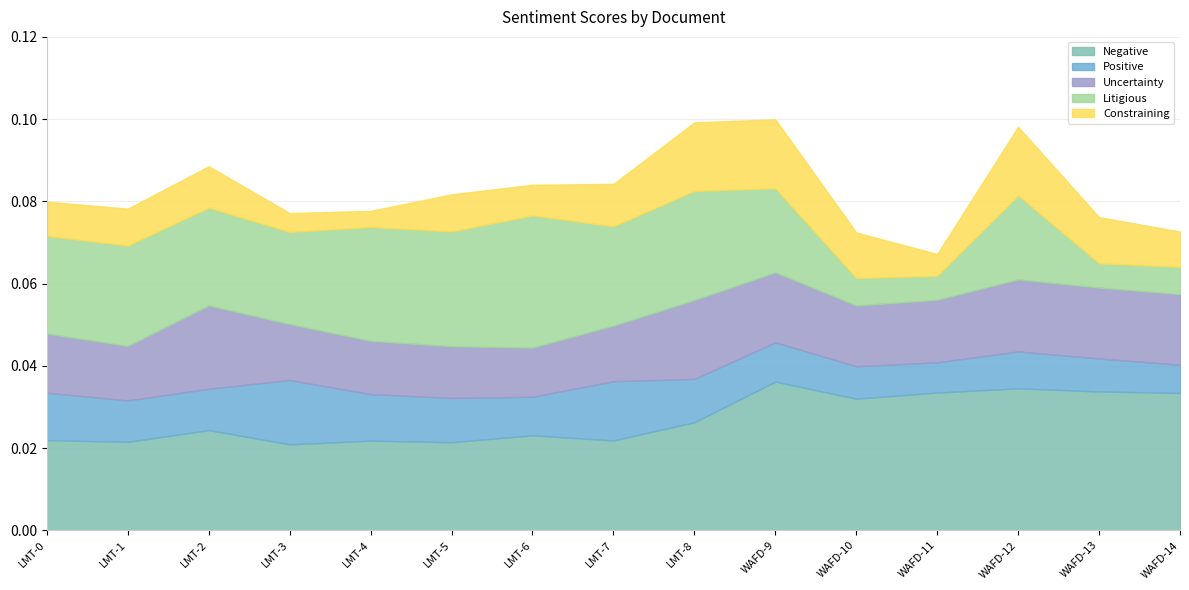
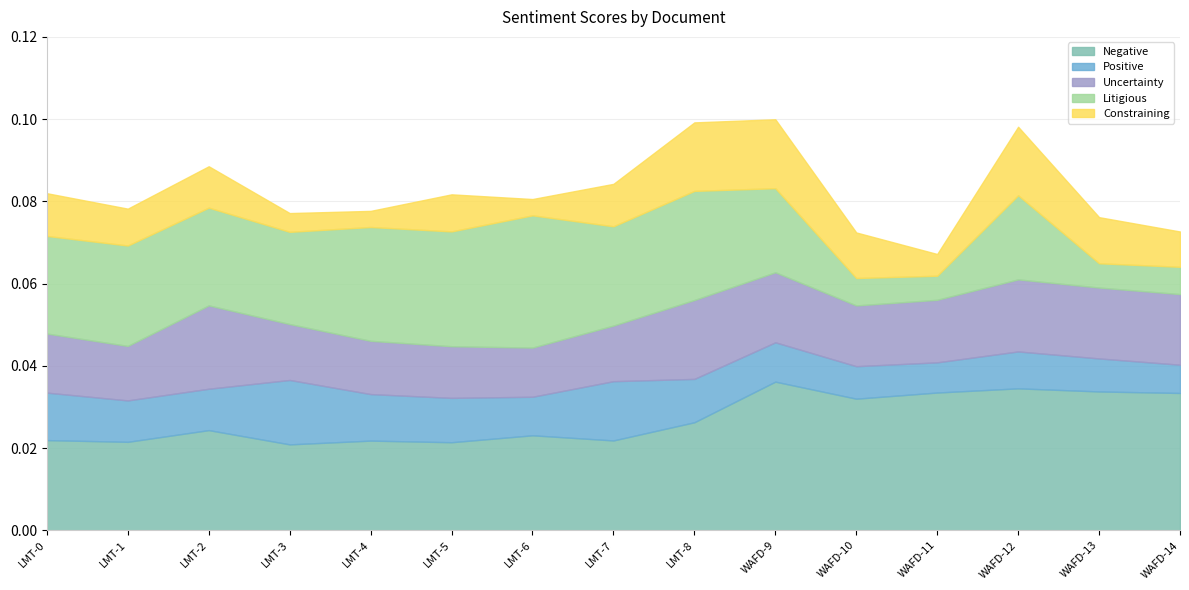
  {
    "Constraining": {
-     "LMT-0": 0.008,
+     "LMT-0": 0.010,
      "LMT-1": 0.009,
      "LMT-2": 0.010,
      "LMT-3": 0.005,
      "LMT-4": 0.004,
      "LMT-5": 0.009,
-     "LMT-6": 0.007,
+     "LMT-6": 0.004,
      "LMT-7": 0.010,
      "LMT-8": 0.017,
      "WAFD-9": 0.017,
      "WAFD-10": 0.011,
      "WAFD-11": 0.005,
      "WAFD-12": 0.017,
      "WAFD-13": 0.011,
      "WAFD-14": 0.009
    }
  }
